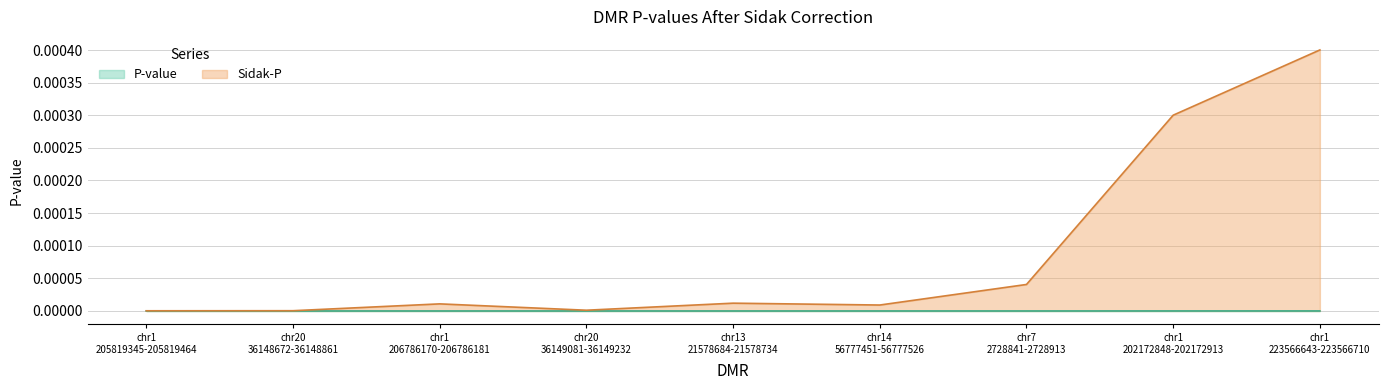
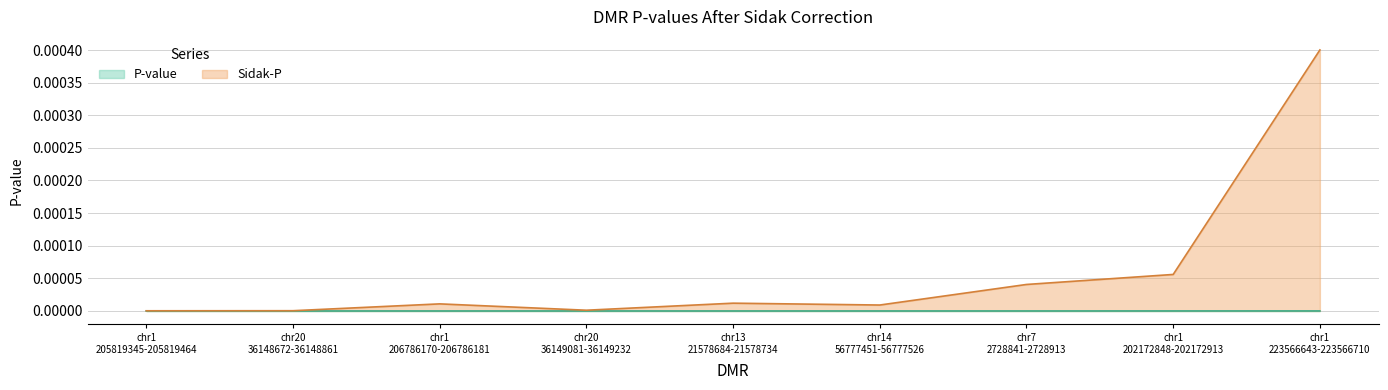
  {
    "P-value": {
      "chr1 206786170-206786181": 0.00000,
      "chr13 21578684-21578734": 0.00000,
      "chr14 56777451-56777526": 0.00000,
      "chr7 2728841-2728913": 0.00000,
      "chr1 202172848-202172913": 0.00000,
      "chr1 223566643-223566710": 0.00000
    },
    "Sidak-P": {
      "chr1 206786170-206786181": 0.00001,
      "chr13 21578684-21578734": 0.00001,
      "chr14 56777451-56777526": 0.00001,
      "chr7 2728841-2728913": 0.00004,
-     "chr1 202172848-202172913": 0.00030,
+     "chr1 202172848-202172913": 0.00006,
      "chr1 223566643-223566710": 0.00040
    }
  }
